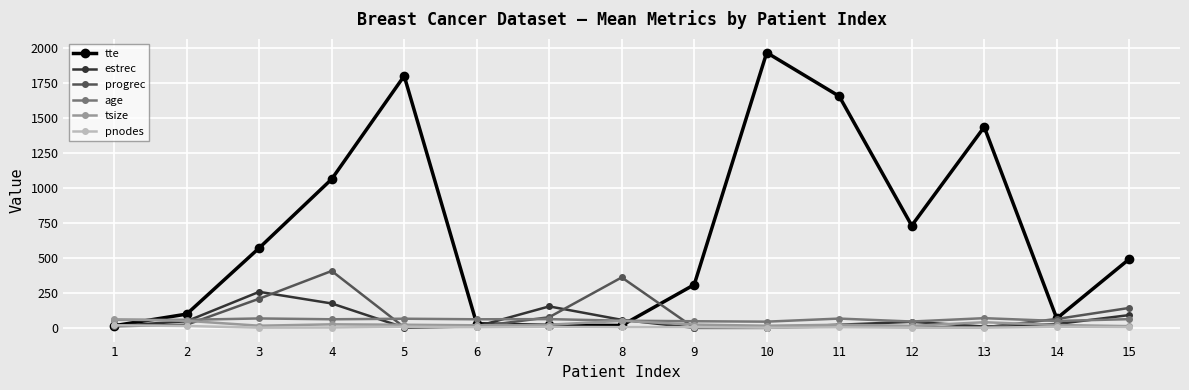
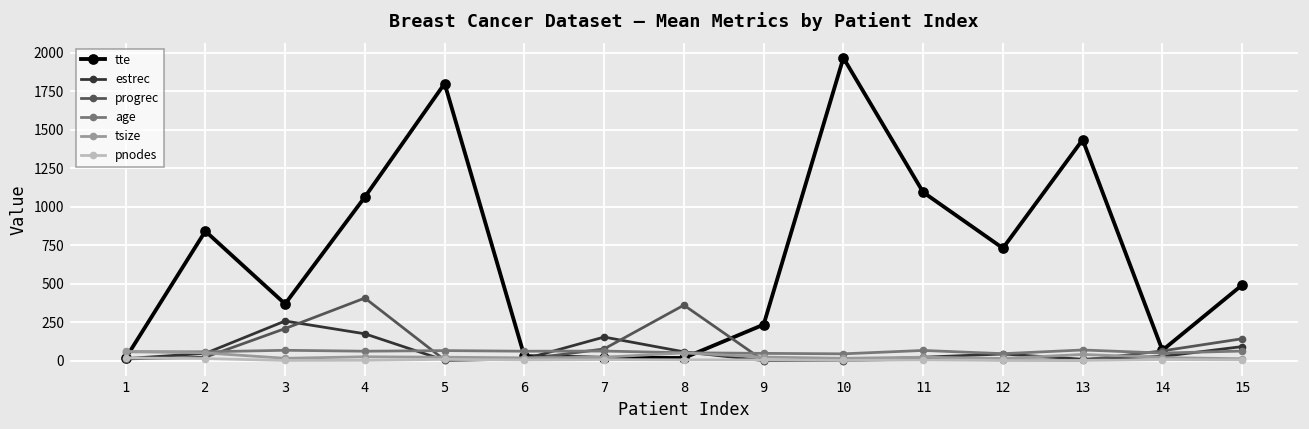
  {
    "tte": {
-     "2": 100,
-     "3": 570,
+     "2": 840,
+     "3": 370,
      "4": 1060,
      "5": 1800,
-     "9": 310,
+     "9": 230,
      "10": 1970,
-     "11": 1650,
+     "11": 1090,
      "12": 730,
      "13": 1430,
      "15": 490
    }
  }
